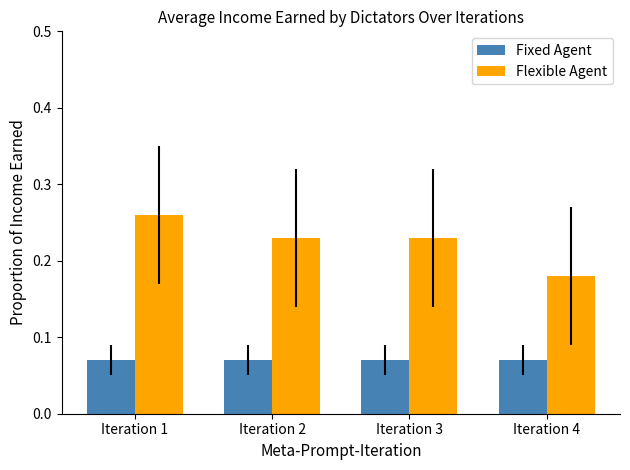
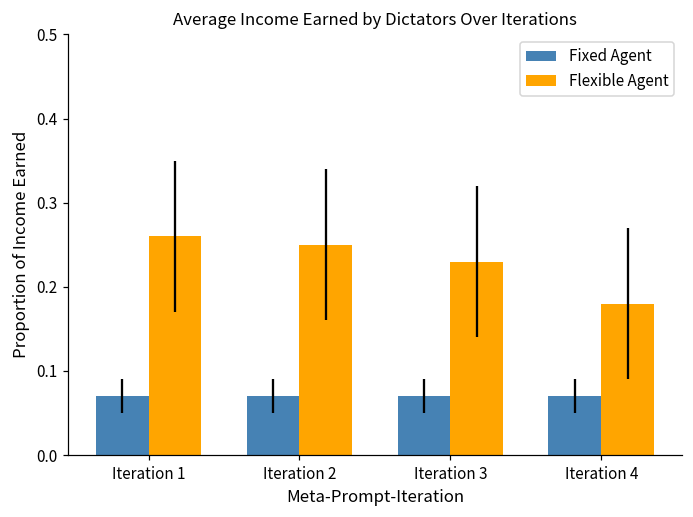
  {
    "Fixed Agent": {
      "Iteration 1": 0.07,
      "Iteration 2": 0.07,
      "Iteration 3": 0.07,
      "Iteration 4": 0.07
    },
    "Flexible Agent": {
      "Iteration 1": 0.26,
-     "Iteration 2": 0.23,
+     "Iteration 2": 0.25,
      "Iteration 3": 0.23,
      "Iteration 4": 0.18
    }
  }
